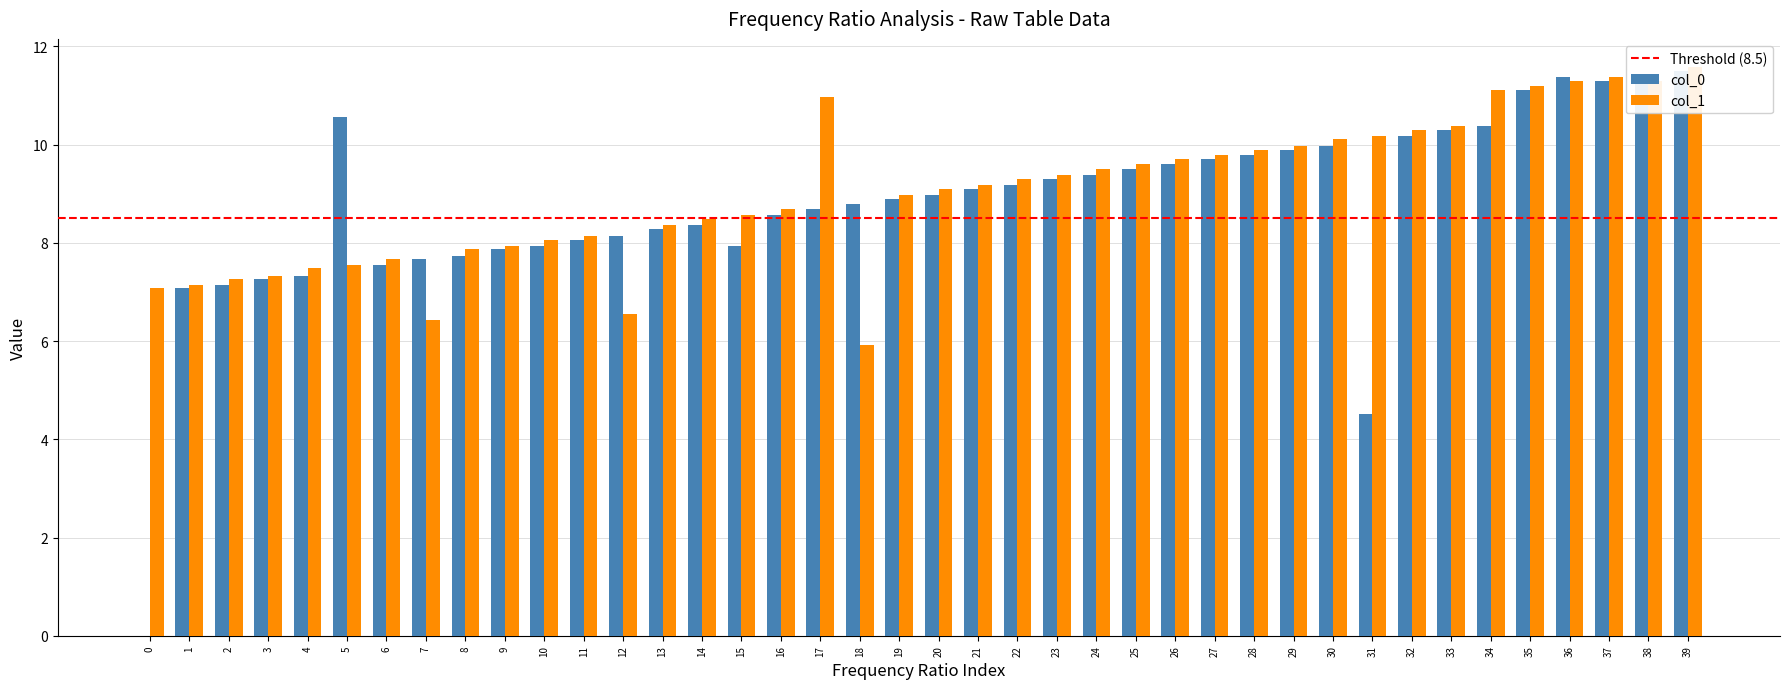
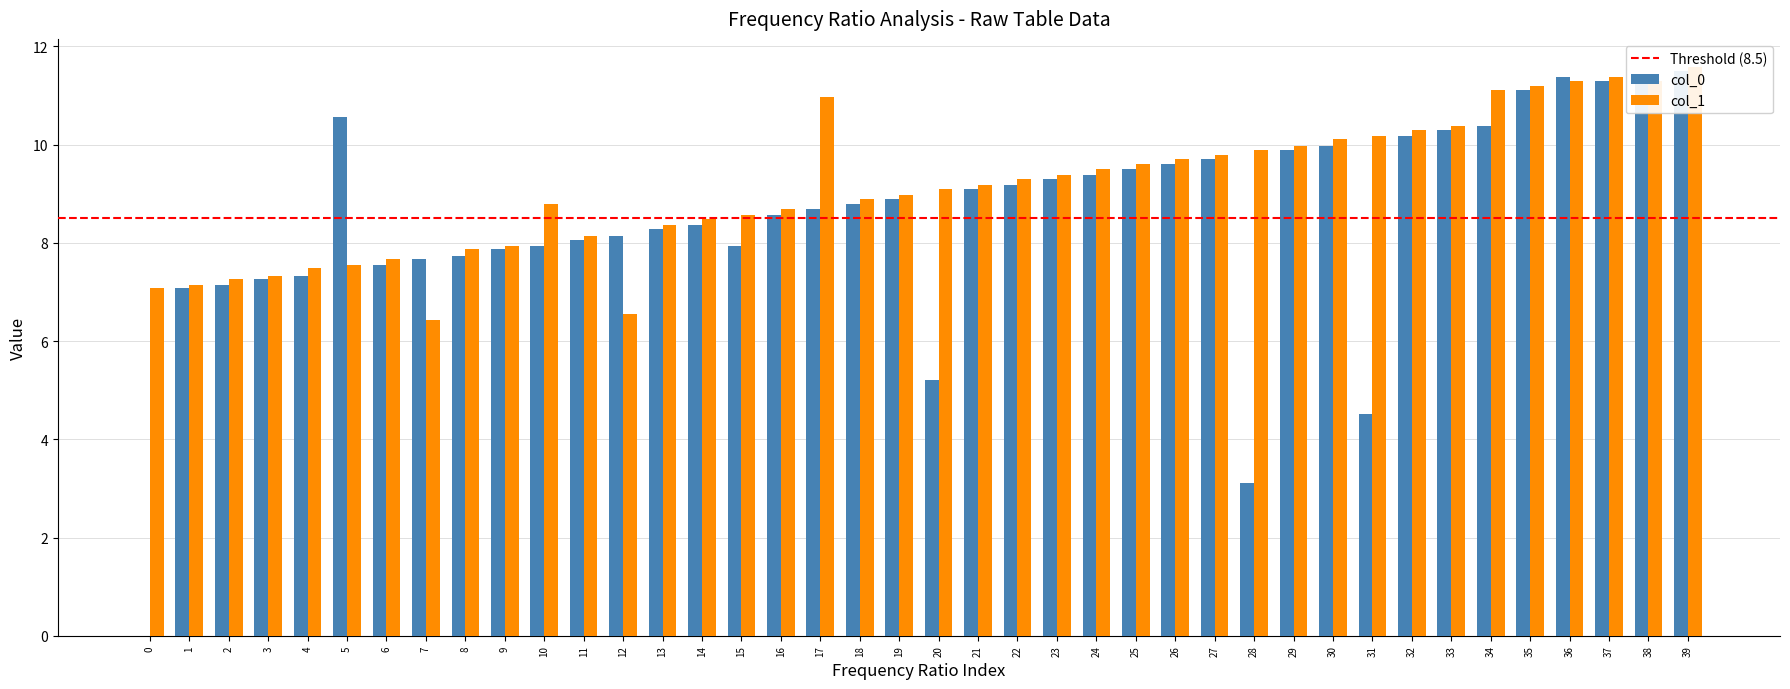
  {
    "col_0": {
      "0": 0.0,
      "1": 7.1,
      "2": 7.1,
      "3": 7.3,
      "4": 7.3,
      "5": 10.6,
      "6": 7.6,
      "7": 7.7,
      "8": 7.7,
      "9": 7.9,
      "10": 7.9,
      "11": 8.1,
      "12": 8.1,
      "13": 8.3,
      "14": 8.4,
      "15": 7.9,
      "16": 8.6,
      "17": 8.7,
      "18": 8.8,
      "19": 8.9,
-     "20": 9.0,
+     "20": 5.2,
      "21": 9.1,
      "22": 9.2,
      "23": 9.3,
      "24": 9.4,
      "25": 9.5,
      "26": 9.6,
      "27": 9.7,
-     "28": 9.8,
+     "28": 3.1,
      "29": 9.9,
      "30": 10.0,
      "31": 4.5,
      "32": 10.2,
      "33": 10.3,
      "34": 10.4,
      "35": 11.1,
      "36": 11.4,
      "37": 11.3
    },
    "col_1": {
      "0": 7.1,
      "1": 7.1,
      "2": 7.3,
      "3": 7.3,
      "4": 7.5,
      "5": 7.6,
      "6": 7.7,
      "7": 6.4,
      "8": 7.9,
      "9": 7.9,
-     "10": 8.1,
+     "10": 8.8,
      "11": 8.1,
      "12": 6.5,
      "13": 8.4,
      "14": 8.5,
      "15": 8.6,
      "16": 8.7,
      "17": 11.0,
-     "18": 5.9,
+     "18": 8.9,
      "19": 9.0,
      "20": 9.1,
      "21": 9.2,
      "22": 9.3,
      "23": 9.4,
      "24": 9.5,
      "25": 9.6,
      "26": 9.7,
      "27": 9.8,
      "28": 9.9,
      "29": 10.0,
      "30": 10.1,
      "31": 10.2,
      "32": 10.3,
      "33": 10.4,
      "34": 11.1,
      "35": 11.2,
      "36": 11.3,
      "37": 11.4
    }
  }
